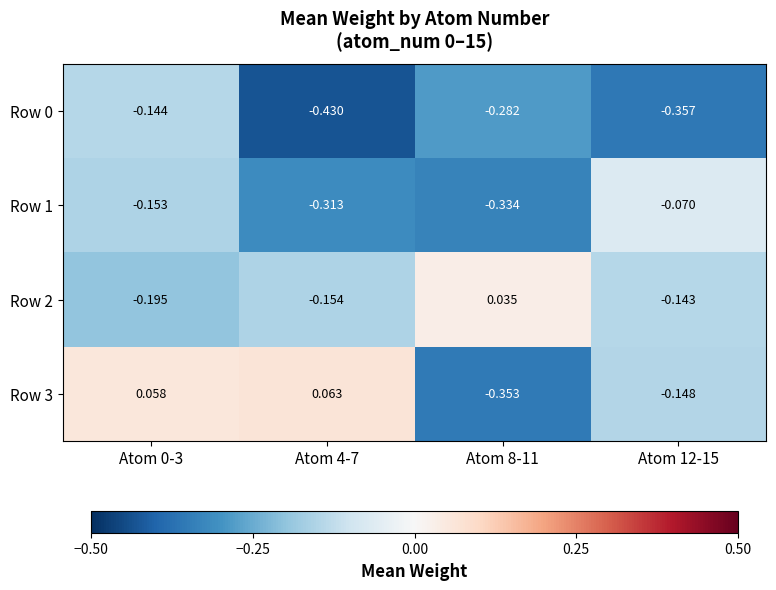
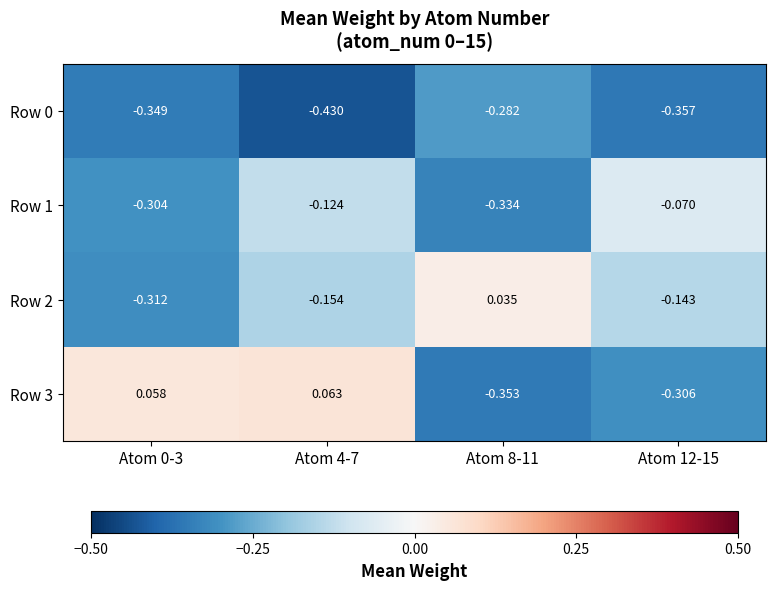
  {
    "Row 0": {
-     "Atom 0-3": -0.144,
+     "Atom 0-3": -0.349,
      "Atom 4-7": -0.430,
      "Atom 8-11": -0.282,
      "Atom 12-15": -0.357
    },
    "Row 1": {
-     "Atom 0-3": -0.153,
-     "Atom 4-7": -0.313,
+     "Atom 0-3": -0.304,
+     "Atom 4-7": -0.124,
      "Atom 8-11": -0.334,
      "Atom 12-15": -0.070
    },
    "Row 2": {
-     "Atom 0-3": -0.195,
+     "Atom 0-3": -0.312,
      "Atom 4-7": -0.154,
      "Atom 8-11": 0.035,
      "Atom 12-15": -0.143
    },
    "Row 3": {
      "Atom 0-3": 0.058,
      "Atom 4-7": 0.063,
      "Atom 8-11": -0.353,
-     "Atom 12-15": -0.148
+     "Atom 12-15": -0.306
    }
  }
